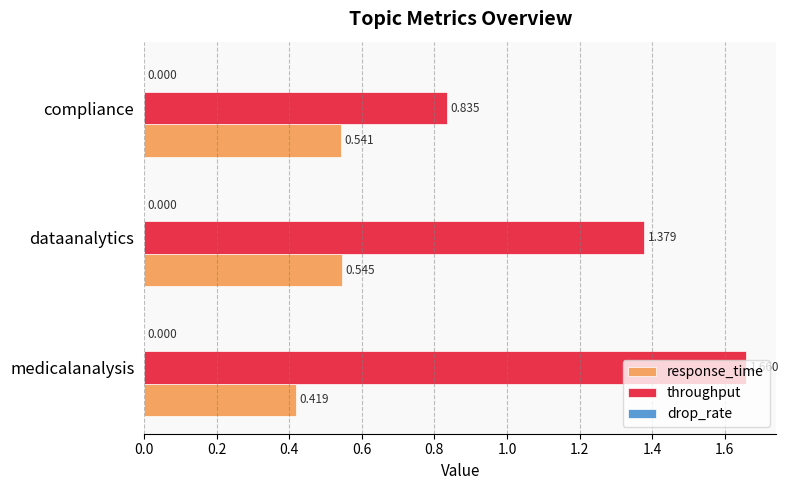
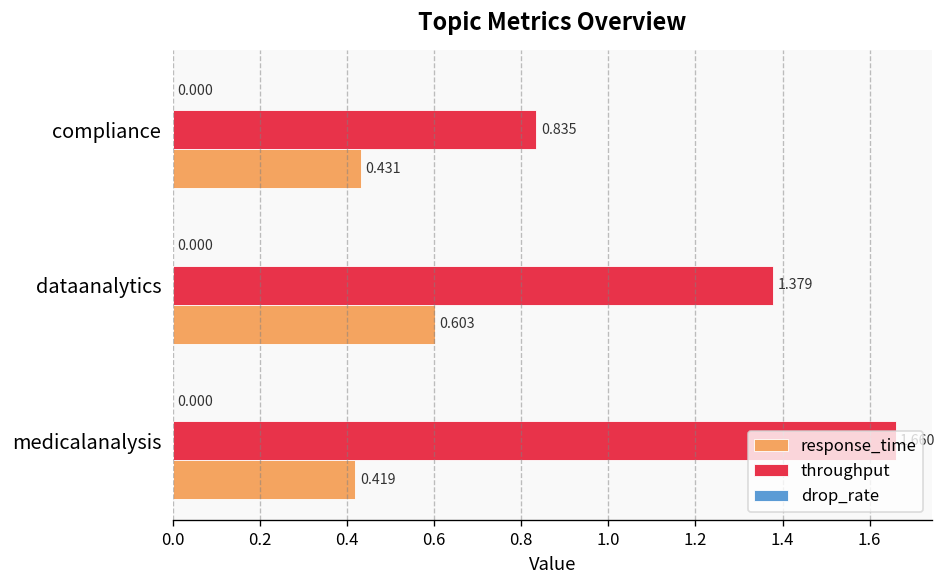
  {
    "response_time": {
-     "compliance": 0.541,
-     "dataanalytics": 0.545,
+     "compliance": 0.431,
+     "dataanalytics": 0.603,
      "medicalanalysis": 0.419
    },
    "throughput": {
      "compliance": 0.835,
      "dataanalytics": 1.379
    },
    "drop_rate": {
      "compliance": 0.000,
      "dataanalytics": 0.000,
      "medicalanalysis": 0.000
    }
  }
